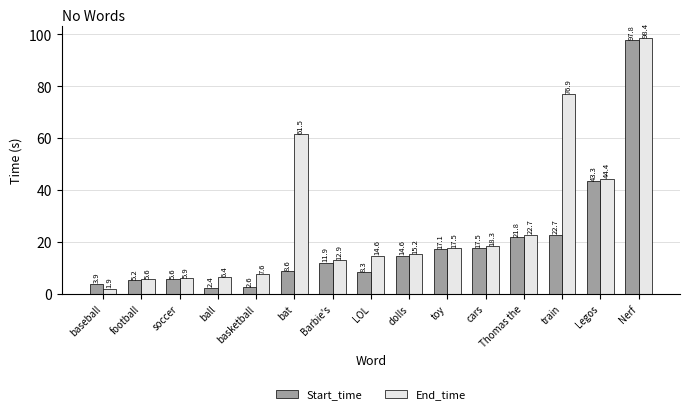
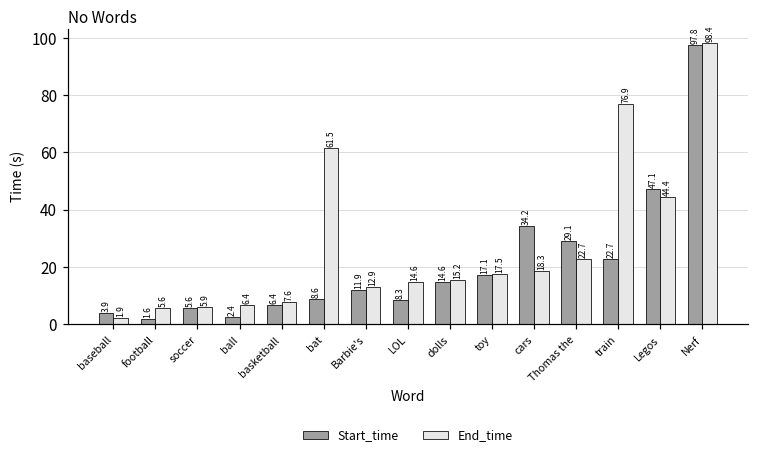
  {
    "Start_time": {
      "baseball": 3.9,
-     "football": 5.2,
+     "football": 1.6,
      "soccer": 5.6,
      "ball": 2.4,
-     "basketball": 2.6,
+     "basketball": 6.4,
      "bat": 8.6,
      "Barbie's": 11.9,
      "LOL": 8.3,
      "dolls": 14.6,
      "toy": 17.1,
-     "cars": 17.5,
-     "Thomas the": 21.8,
+     "cars": 34.2,
+     "Thomas the": 29.1,
      "train": 22.7,
-     "Legos": 43.3,
+     "Legos": 47.1,
      "Nerf": 97.8
    },
    "End_time": {
      "baseball": 1.9,
      "football": 5.6,
      "soccer": 5.9,
      "ball": 6.4,
      "basketball": 7.6,
      "bat": 61.5,
      "Barbie's": 12.9,
      "LOL": 14.6,
      "dolls": 15.2,
      "toy": 17.5,
      "cars": 18.3,
      "Thomas the": 22.7,
      "train": 76.9,
      "Legos": 44.4,
      "Nerf": 98.4
    }
  }
